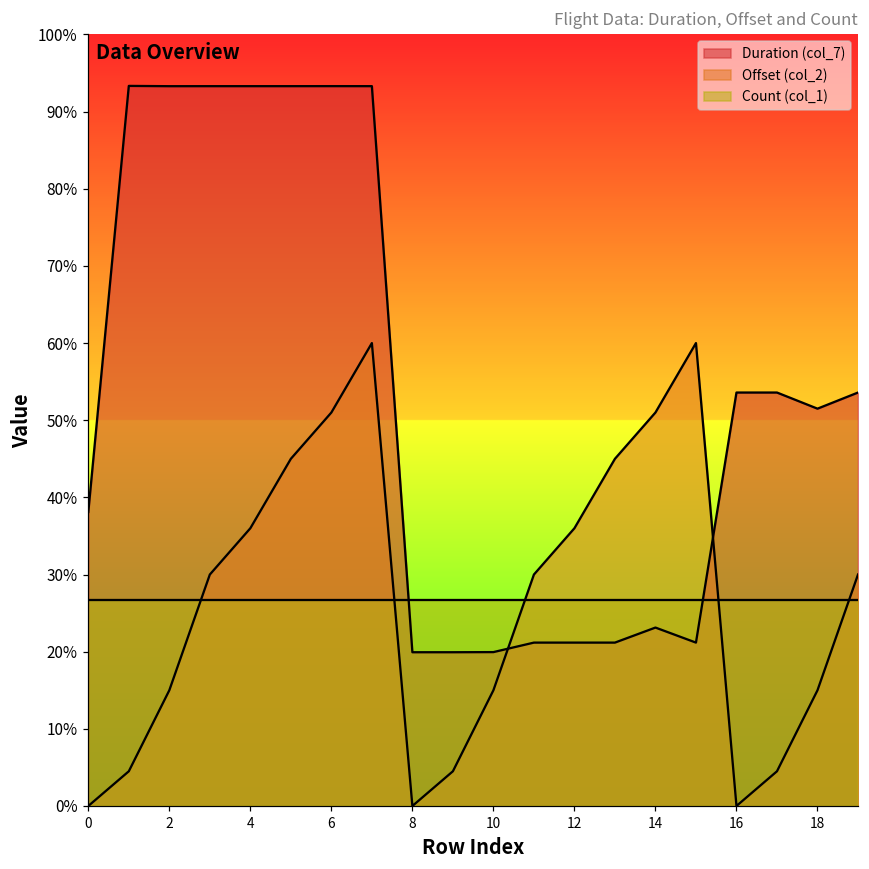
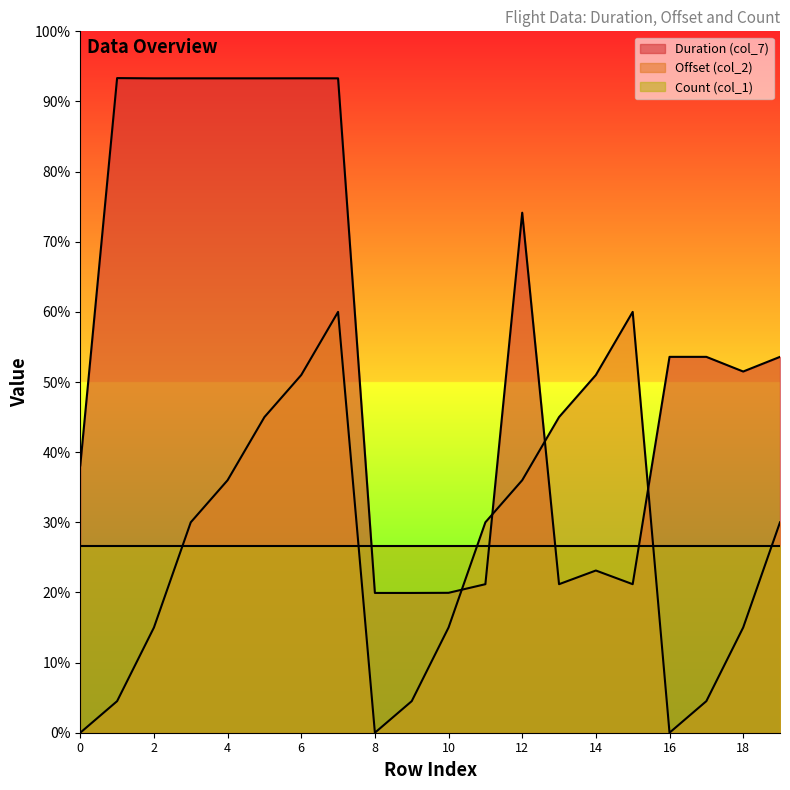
  {
    "Duration (col_7)": {
      "0": "38%",
      "2": "93%",
      "4": "93%",
      "6": "93%",
      "8": "20%",
      "10": "20%",
-     "12": "21%",
+     "12": "74%",
      "14": "23%",
      "16": "54%",
      "18": "51%"
    }
  }
